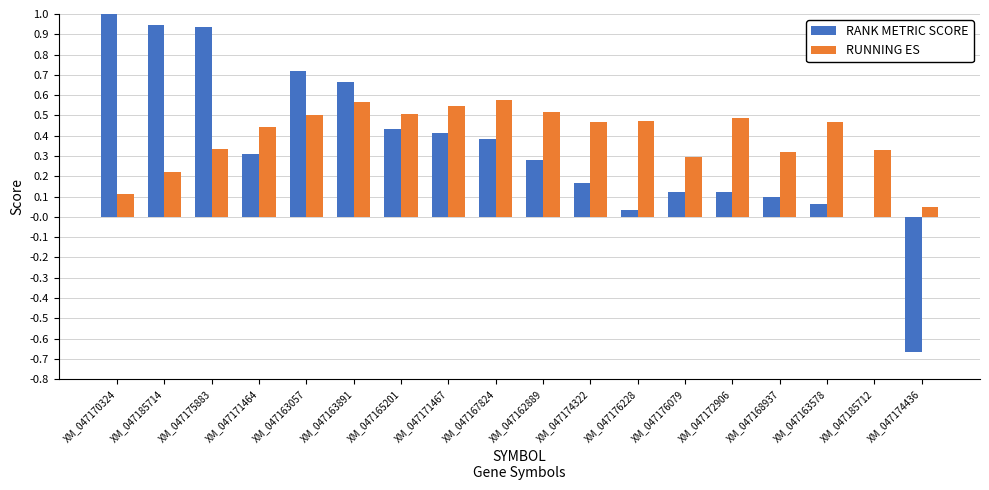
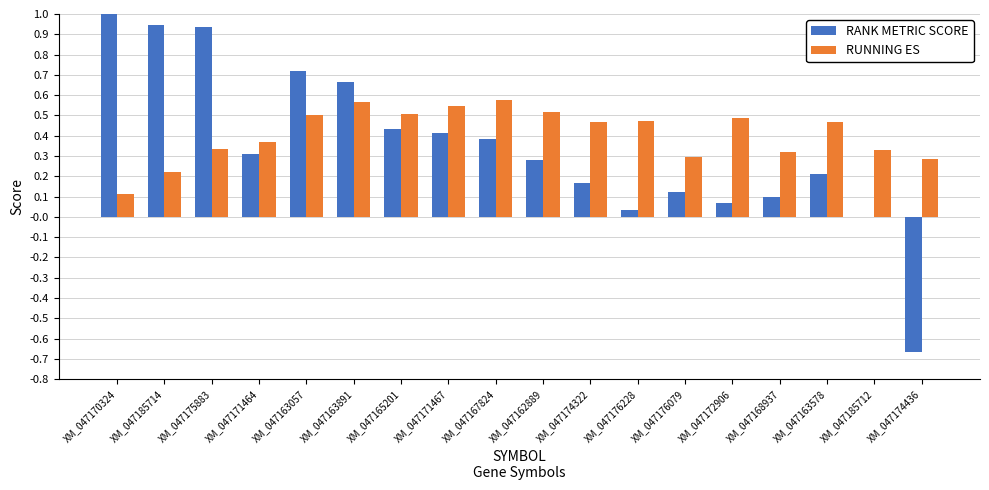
  {
    "RANK METRIC SCORE": {
      "XM_047185714": 0.95,
      "XM_047175883": 0.94,
      "XM_047171464": 0.31,
      "XM_047163057": 0.72,
      "XM_047163891": 0.66,
      "XM_047165201": 0.43,
      "XM_047171467": 0.42,
      "XM_047167824": 0.38,
      "XM_047162889": 0.28,
      "XM_047174322": 0.17,
      "XM_047176228": 0.04,
      "XM_047176079": 0.12,
-     "XM_047172906": 0.12,
+     "XM_047172906": 0.07,
      "XM_047168937": 0.10,
-     "XM_047163578": 0.06,
+     "XM_047163578": 0.21,
      "XM_047185712": 0.00,
      "XM_047174436": -0.67
    },
    "RUNNING ES": {
      "XM_047170324": 0.11,
      "XM_047185714": 0.22,
      "XM_047175883": 0.34,
-     "XM_047171464": 0.44,
+     "XM_047171464": 0.37,
      "XM_047163057": 0.50,
      "XM_047163891": 0.57,
      "XM_047165201": 0.51,
      "XM_047171467": 0.55,
      "XM_047167824": 0.58,
      "XM_047162889": 0.52,
      "XM_047174322": 0.47,
      "XM_047176228": 0.47,
      "XM_047176079": 0.29,
      "XM_047172906": 0.49,
      "XM_047168937": 0.32,
      "XM_047163578": 0.47,
      "XM_047185712": 0.33,
-     "XM_047174436": 0.05
+     "XM_047174436": 0.28
    }
  }
